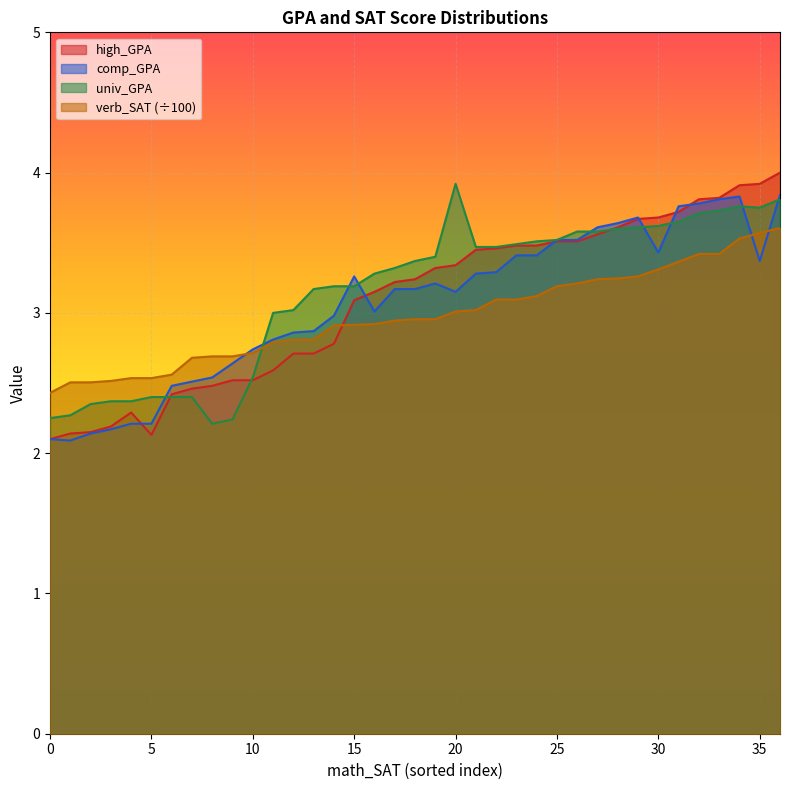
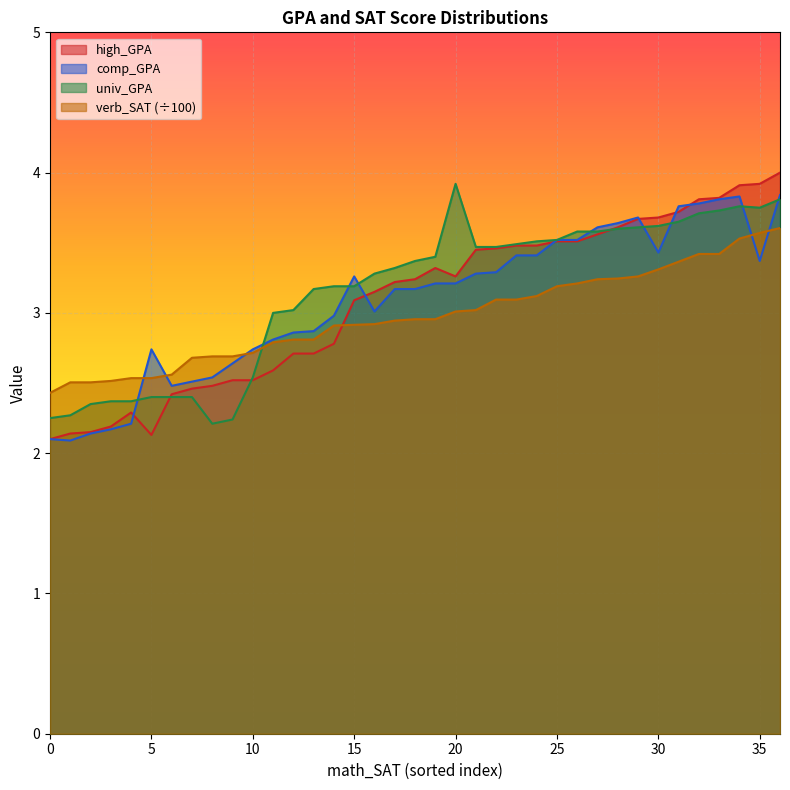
  {
    "high_GPA": {
      "5": 2.13,
      "10": 2.52,
      "15": 3.09,
-     "20": 3.34,
+     "20": 3.26,
      "30": 3.68,
      "35": 3.92
    },
    "comp_GPA": {
-     "5": 2.21,
+     "5": 2.74,
      "10": 2.74,
      "15": 3.26,
-     "20": 3.15,
+     "20": 3.21,
      "30": 3.43,
      "35": 3.37
    },
    "univ_GPA": {
      "0": 2.25,
      "5": 2.40,
      "10": 2.54,
      "15": 3.19,
      "20": 3.92,
      "30": 3.62,
      "35": 3.75
    },
    "verb_SAT (÷100)": {
      "0": 2.43,
      "5": 2.54,
      "10": 2.72,
      "15": 2.92,
      "20": 3.01,
      "25": 3.19,
      "30": 3.31,
      "35": 3.57
    }
  }
